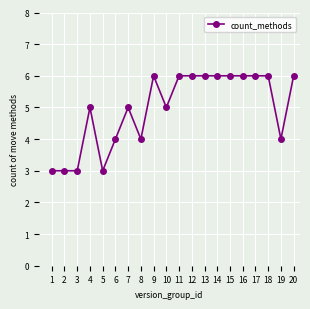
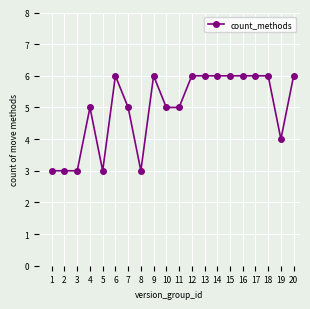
  {
    "1": 3,
    "2": 3,
    "3": 3,
    "4": 5,
    "5": 3,
-   "6": 4,
+   "6": 6,
    "7": 5,
-   "8": 4,
+   "8": 3,
    "9": 6,
    "10": 5,
-   "11": 6,
+   "11": 5,
    "12": 6,
    "13": 6,
    "14": 6,
    "15": 6,
    "16": 6,
    "17": 6,
    "18": 6,
    "19": 4,
    "20": 6
  }
